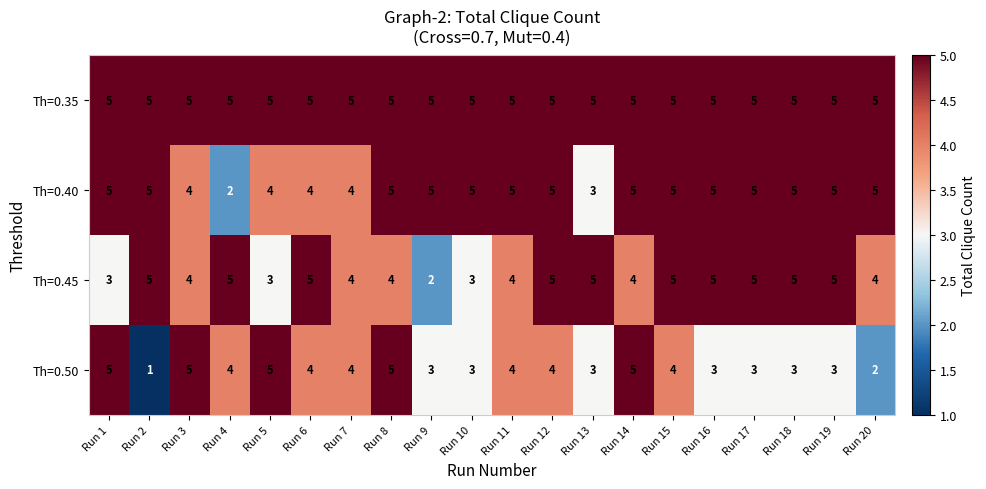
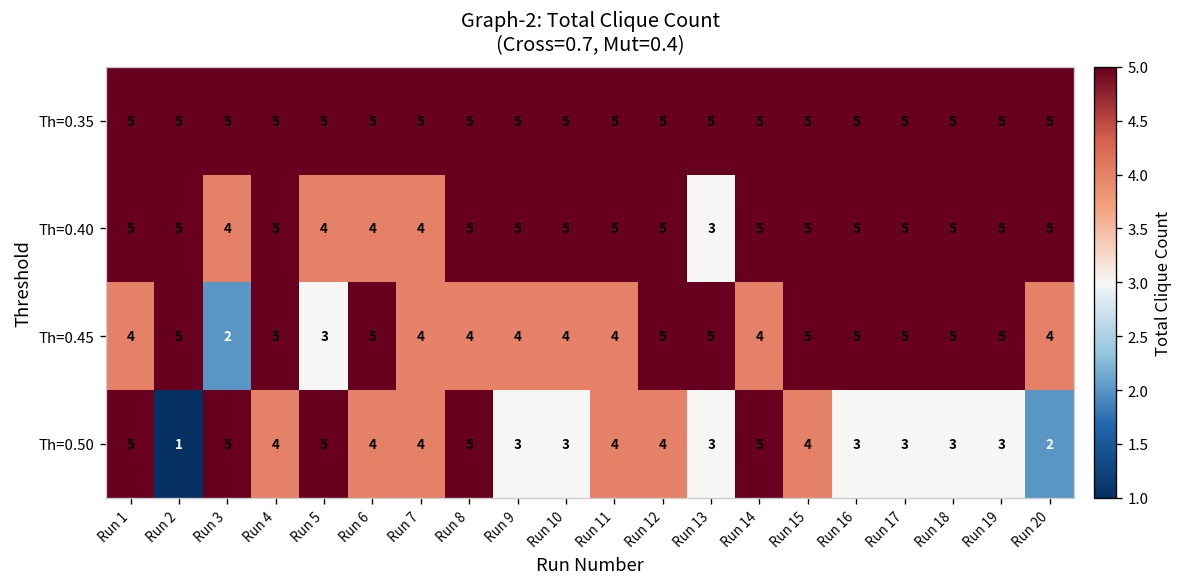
  {
    "Th=0.35": {
      "Run 1": 5,
      "Run 2": 5,
      "Run 3": 5,
      "Run 4": 5,
      "Run 5": 5,
      "Run 6": 5,
      "Run 7": 5,
      "Run 8": 5,
      "Run 9": 5,
      "Run 10": 5,
      "Run 11": 5,
      "Run 12": 5,
      "Run 13": 5,
      "Run 14": 5,
      "Run 15": 5,
      "Run 16": 5,
      "Run 17": 5,
      "Run 18": 5,
      "Run 19": 5,
      "Run 20": 5
    },
    "Th=0.40": {
      "Run 1": 5,
      "Run 2": 5,
      "Run 3": 4,
-     "Run 4": 2,
+     "Run 4": 5,
      "Run 5": 4,
      "Run 6": 4,
      "Run 7": 4,
      "Run 8": 5,
      "Run 9": 5,
      "Run 10": 5,
      "Run 11": 5,
      "Run 12": 5,
      "Run 13": 3,
      "Run 14": 5,
      "Run 15": 5,
      "Run 16": 5,
      "Run 17": 5,
      "Run 18": 5,
      "Run 19": 5,
      "Run 20": 5
    },
    "Th=0.45": {
-     "Run 1": 3,
+     "Run 1": 4,
      "Run 2": 5,
-     "Run 3": 4,
+     "Run 3": 2,
      "Run 4": 5,
      "Run 5": 3,
      "Run 6": 5,
      "Run 7": 4,
      "Run 8": 4,
-     "Run 9": 2,
-     "Run 10": 3,
+     "Run 9": 4,
+     "Run 10": 4,
      "Run 11": 4,
      "Run 12": 5,
      "Run 13": 5,
      "Run 14": 4,
      "Run 15": 5,
      "Run 16": 5,
      "Run 17": 5,
      "Run 18": 5,
      "Run 19": 5,
      "Run 20": 4
    },
    "Th=0.50": {
      "Run 1": 5,
      "Run 2": 1,
      "Run 3": 5,
      "Run 4": 4,
      "Run 5": 5,
      "Run 6": 4,
      "Run 7": 4,
      "Run 8": 5,
      "Run 9": 3,
      "Run 10": 3,
      "Run 11": 4,
      "Run 12": 4,
      "Run 13": 3,
      "Run 14": 5,
      "Run 15": 4,
      "Run 16": 3,
      "Run 17": 3,
      "Run 18": 3,
      "Run 19": 3,
      "Run 20": 2
    }
  }
